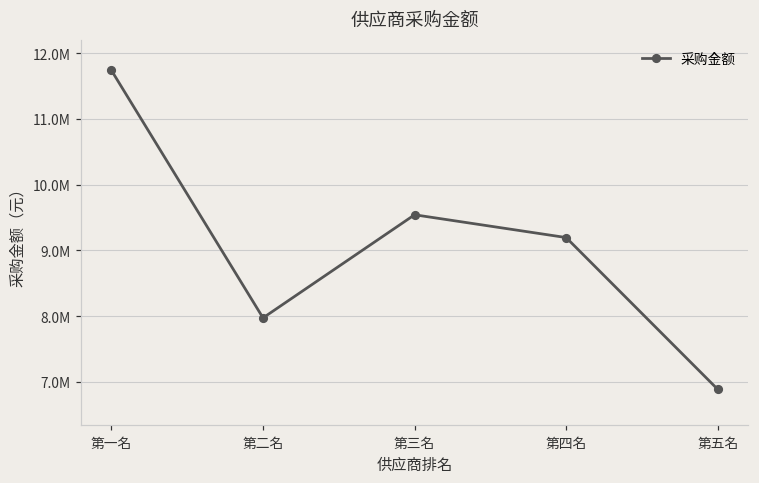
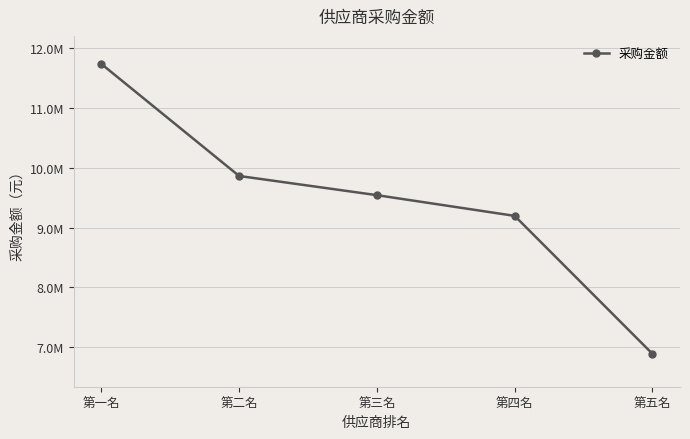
  {
    "第一名": 11700000,
-   "第二名": 8000000,
+   "第二名": 9900000,
    "第三名": 9500000,
    "第四名": 9200000,
    "第五名": 6900000
  }
